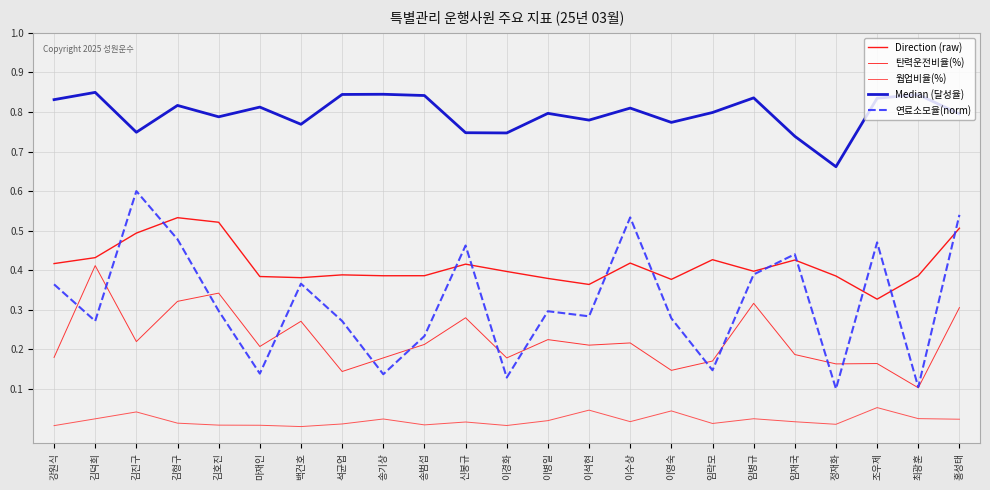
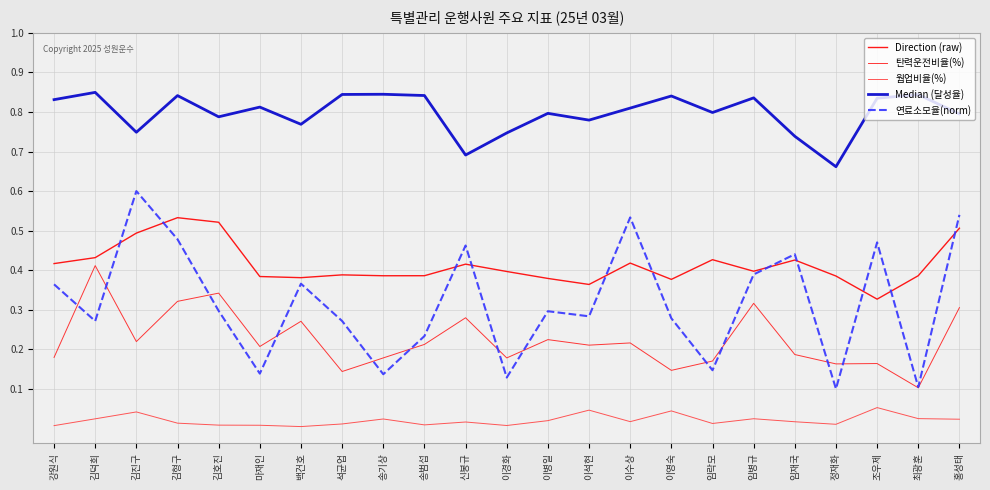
  {
    "Median (달성율)": {
      "강원식": 0.83,
      "김덕희": 0.85,
      "김진구": 0.75,
-     "김형구": 0.82,
+     "김형구": 0.84,
      "김호진": 0.79,
      "마재인": 0.81,
      "백건호": 0.77,
      "석균업": 0.84,
      "송기상": 0.84,
      "송범섭": 0.84,
-     "신봉규": 0.75,
+     "신봉규": 0.69,
      "이경화": 0.75,
      "이병일": 0.80,
      "이석현": 0.78,
      "이수상": 0.81,
-     "이영숙": 0.77,
+     "이영숙": 0.84,
      "임락모": 0.80,
      "임병규": 0.84,
      "임재국": 0.74,
      "정재화": 0.66
    },
    "연료소모율(norm)": {
      "강원식": 0.36,
      "김덕희": 0.27,
      "김진구": 0.60,
      "김형구": 0.48,
      "김호진": 0.30,
      "마재인": 0.14,
      "백건호": 0.37,
      "석균업": 0.27,
      "송기상": 0.14,
      "송범섭": 0.23,
      "신봉규": 0.46,
      "이경화": 0.13,
      "이병일": 0.30,
      "이석현": 0.28,
      "이수상": 0.53,
      "이영숙": 0.28,
      "임락모": 0.15,
      "임병규": 0.39,
      "임재국": 0.44,
      "정재화": 0.10,
      "조우제": 0.47,
      "홍성태": 0.54
    }
  }
